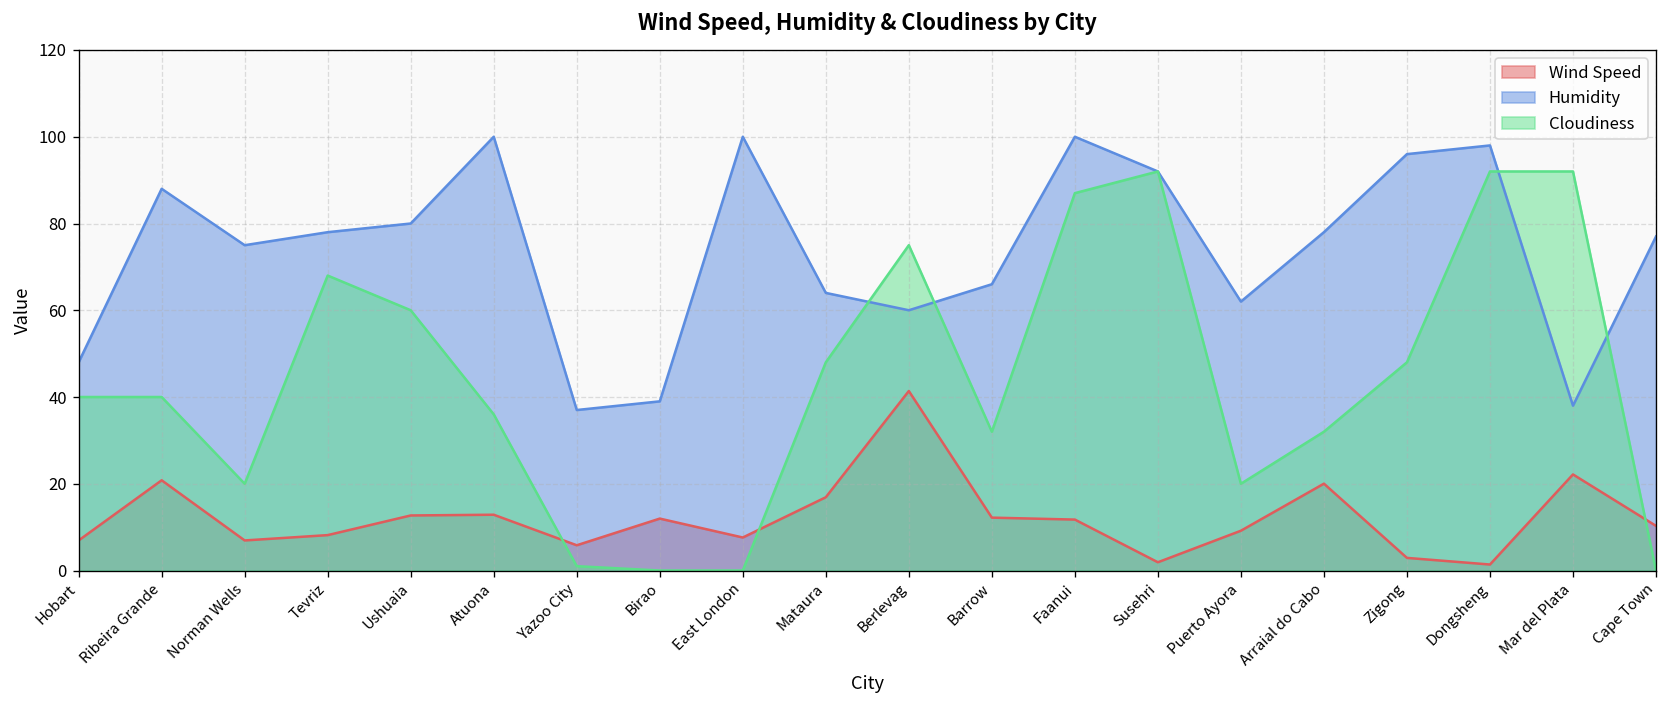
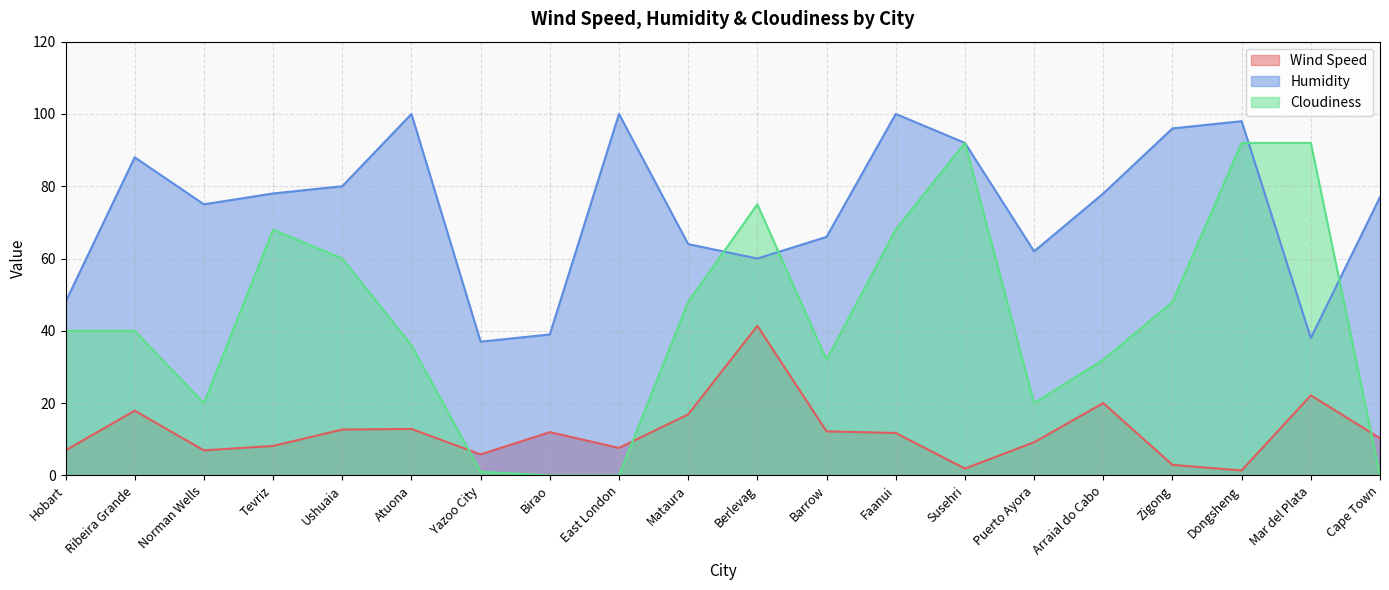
  {
    "Wind Speed": {
      "Hobart": 7,
-     "Ribeira Grande": 21,
+     "Ribeira Grande": 18,
      "Norman Wells": 7,
      "Tevriz": 8,
      "Ushuaia": 13,
      "Atuona": 13,
      "Yazoo City": 6,
      "Birao": 12,
      "East London": 8,
      "Mataura": 17,
      "Berlevag": 41,
      "Barrow": 12,
      "Faanui": 12,
      "Susehri": 2,
      "Puerto Ayora": 9,
      "Arraial do Cabo": 20,
      "Zigong": 3,
      "Dongsheng": 1,
      "Mar del Plata": 22,
      "Cape Town": 10
    },
    "Humidity": {
      "Hobart": 48,
      "Ribeira Grande": 88,
      "Norman Wells": 75,
      "Tevriz": 78,
      "Ushuaia": 80,
      "Atuona": 100,
      "Yazoo City": 37,
      "Birao": 39,
      "East London": 100,
      "Mataura": 64,
      "Berlevag": 60,
      "Barrow": 66,
      "Faanui": 100,
      "Puerto Ayora": 62,
      "Arraial do Cabo": 78,
      "Zigong": 96,
      "Dongsheng": 98,
      "Mar del Plata": 38,
      "Cape Town": 77
    },
    "Cloudiness": {
      "Hobart": 40,
      "Ribeira Grande": 40,
      "Norman Wells": 20,
      "Tevriz": 68,
      "Ushuaia": 60,
      "Atuona": 36,
      "Yazoo City": 1,
      "Birao": 0,
      "East London": 0,
      "Mataura": 48,
      "Berlevag": 75,
      "Barrow": 32,
-     "Faanui": 87,
+     "Faanui": 68,
      "Puerto Ayora": 20,
      "Arraial do Cabo": 32,
      "Zigong": 48,
      "Dongsheng": 92,
      "Mar del Plata": 92,
      "Cape Town": 0
    }
  }
